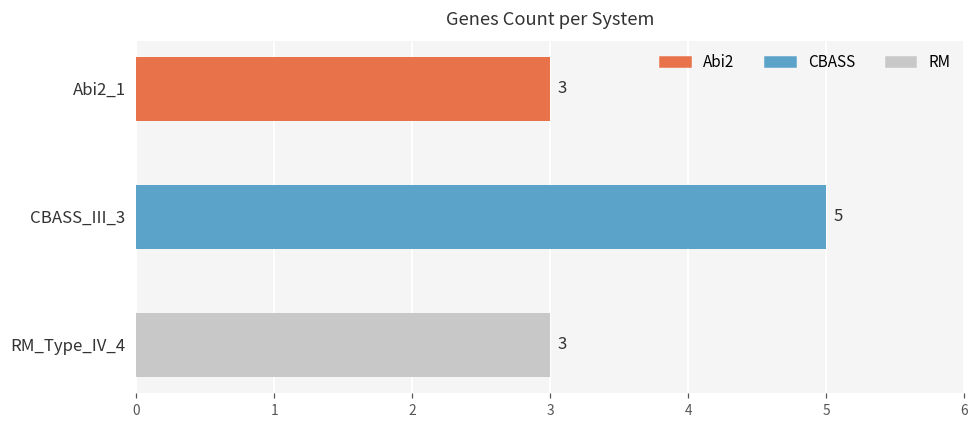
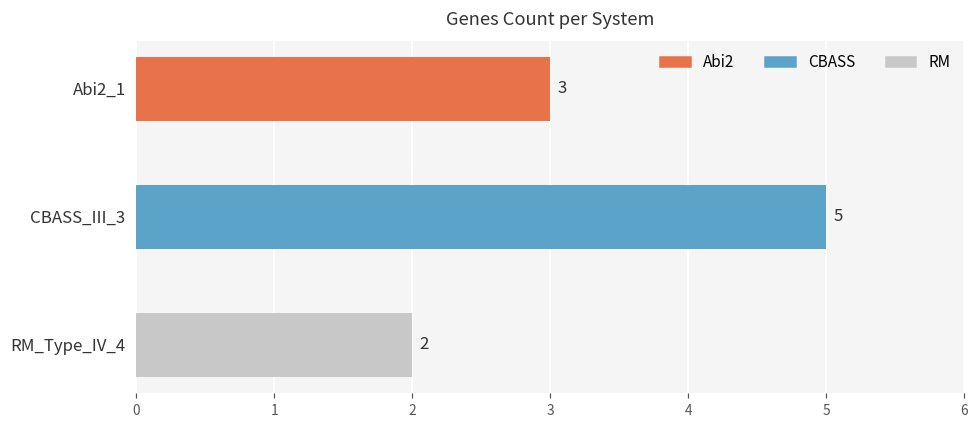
  {
    "Abi2_1": 3,
    "CBASS_III_3": 5,
-   "RM_Type_IV_4": 3
+   "RM_Type_IV_4": 2
  }
